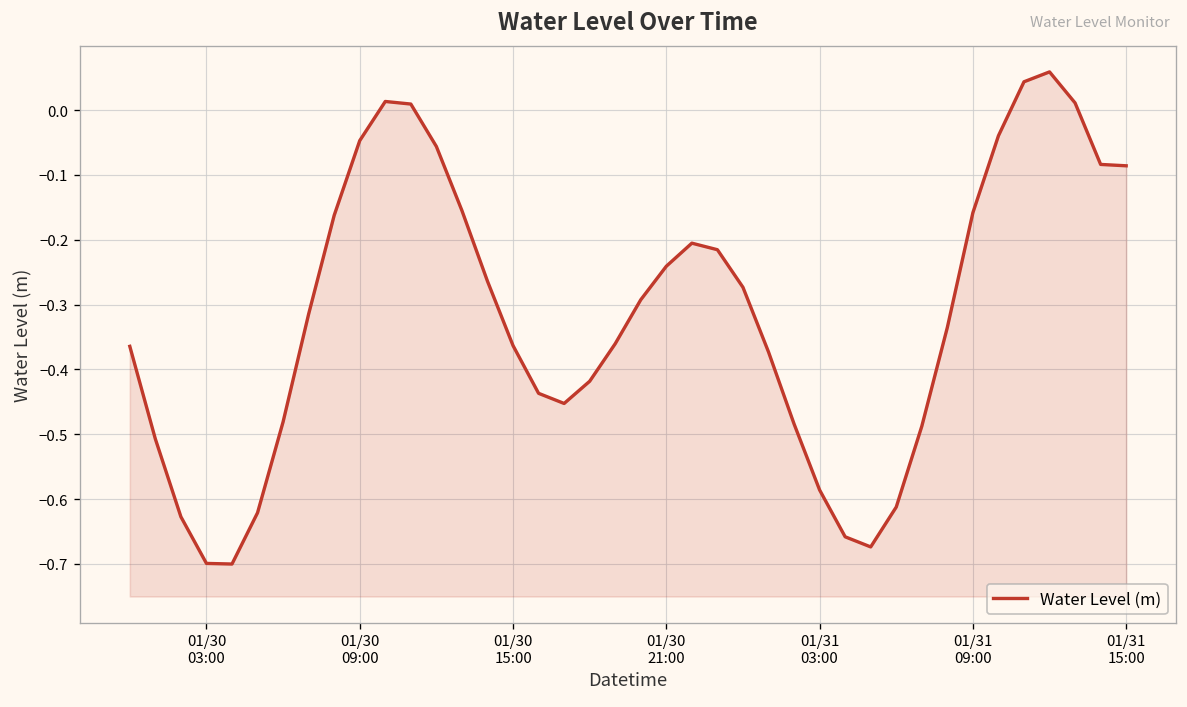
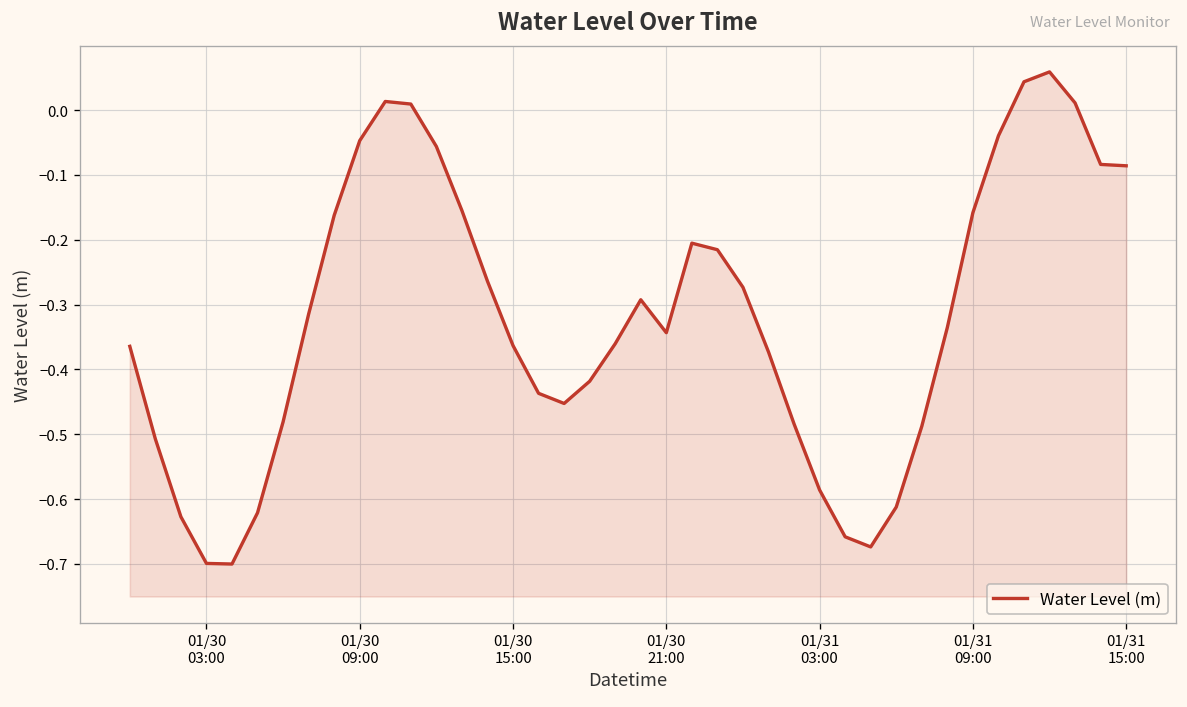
  {
    "01/30 03:00": -0.70,
    "01/30 09:00": -0.05,
    "01/30 15:00": -0.36,
-   "01/30 21:00": -0.24,
+   "01/30 21:00": -0.34,
    "01/31 03:00": -0.59,
    "01/31 09:00": -0.16,
    "01/31 15:00": -0.09
  }
